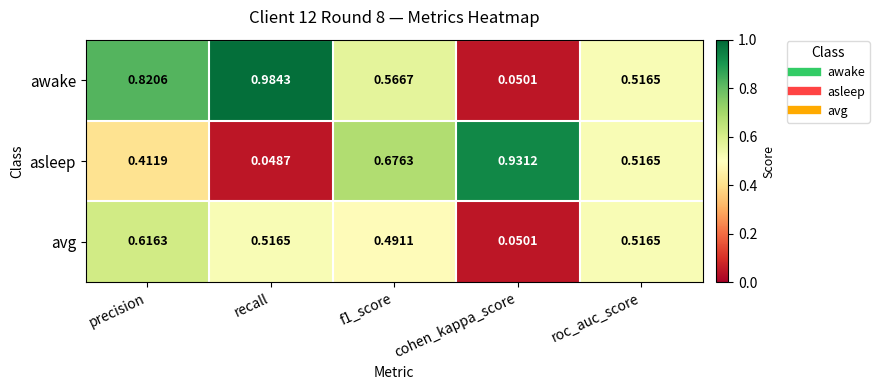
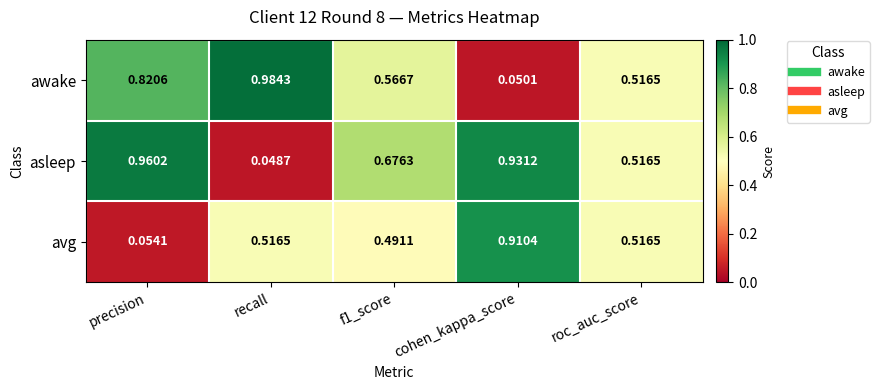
  {
    "awake": {
      "precision": 0.8206,
      "recall": 0.9843,
      "f1_score": 0.5667,
      "cohen_kappa_score": 0.0501,
      "roc_auc_score": 0.5165
    },
    "asleep": {
-     "precision": 0.4119,
+     "precision": 0.9602,
      "recall": 0.0487,
      "f1_score": 0.6763,
      "cohen_kappa_score": 0.9312,
      "roc_auc_score": 0.5165
    },
    "avg": {
-     "precision": 0.6163,
+     "precision": 0.0541,
      "recall": 0.5165,
      "f1_score": 0.4911,
-     "cohen_kappa_score": 0.0501,
+     "cohen_kappa_score": 0.9104,
      "roc_auc_score": 0.5165
    }
  }
